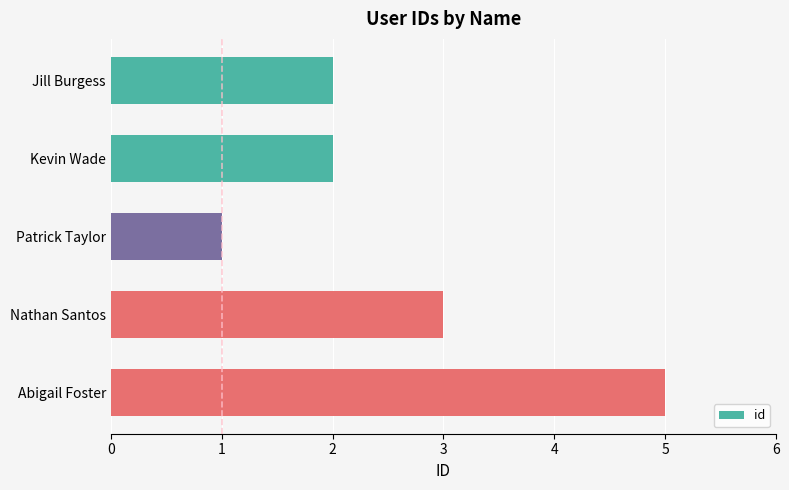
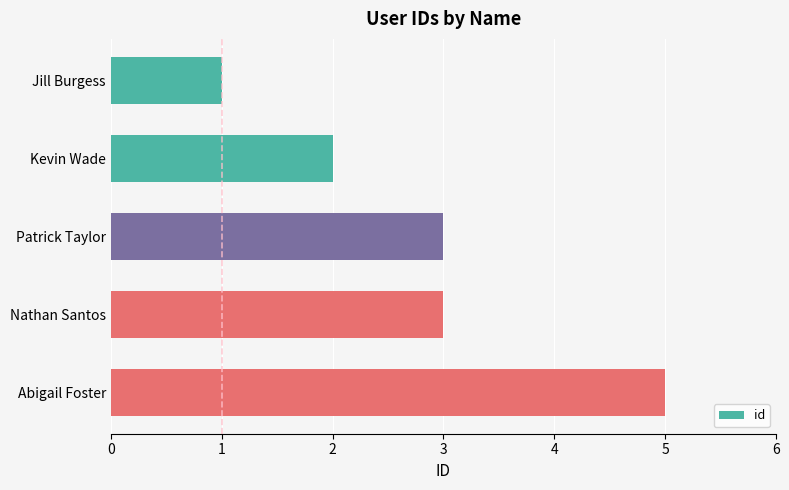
  {
-   "Jill Burgess": 2,
+   "Jill Burgess": 1,
    "Kevin Wade": 2,
-   "Patrick Taylor": 1,
+   "Patrick Taylor": 3,
    "Nathan Santos": 3,
    "Abigail Foster": 5
  }
